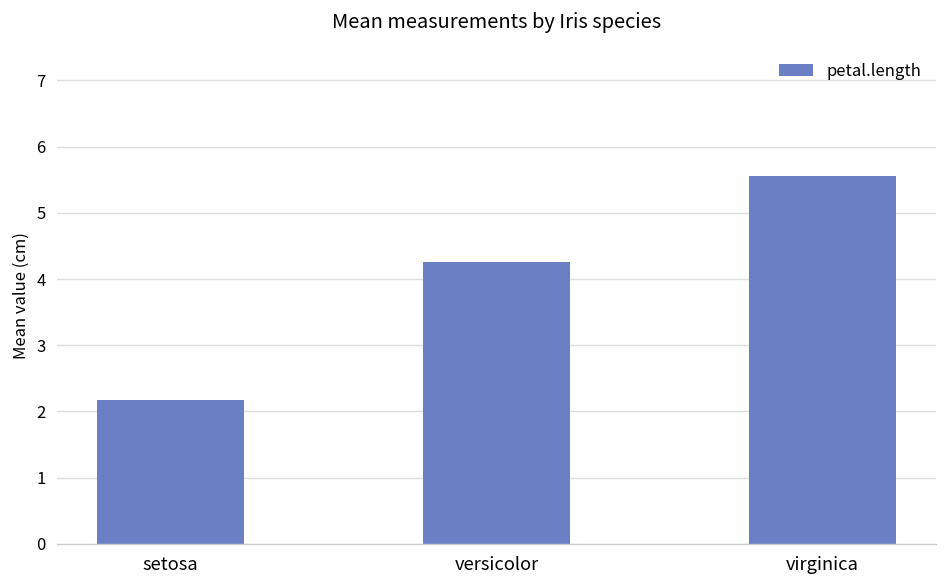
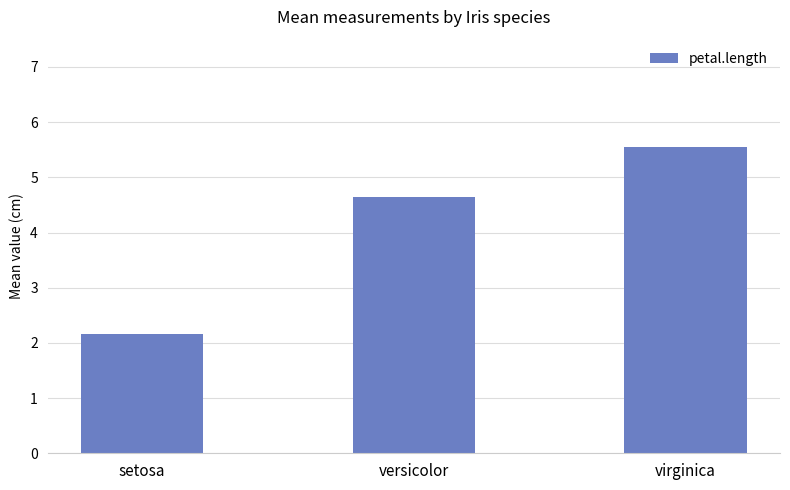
  {
    "setosa": 2.2,
-   "versicolor": 4.3,
+   "versicolor": 4.7,
    "virginica": 5.6
  }
